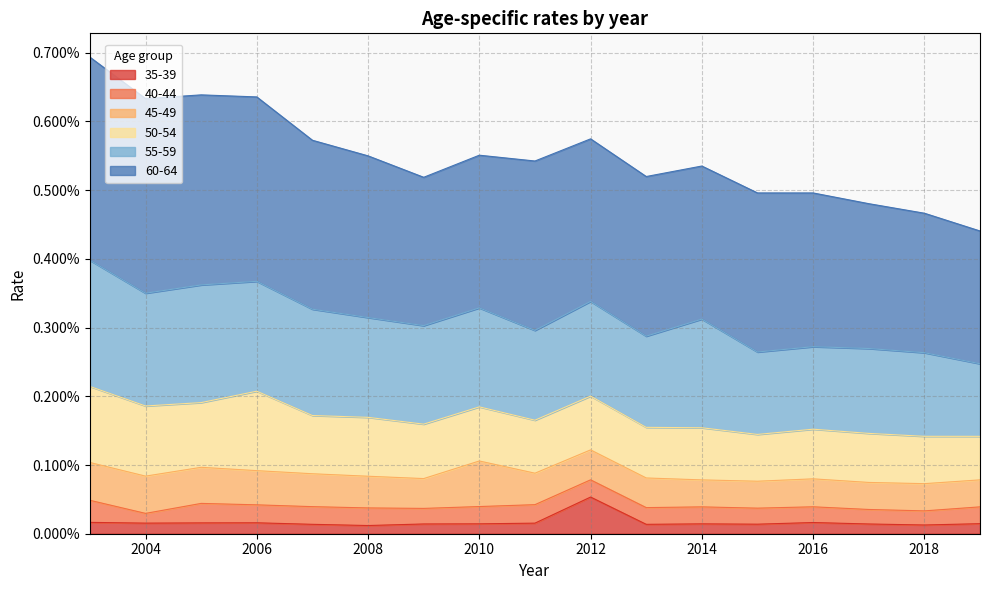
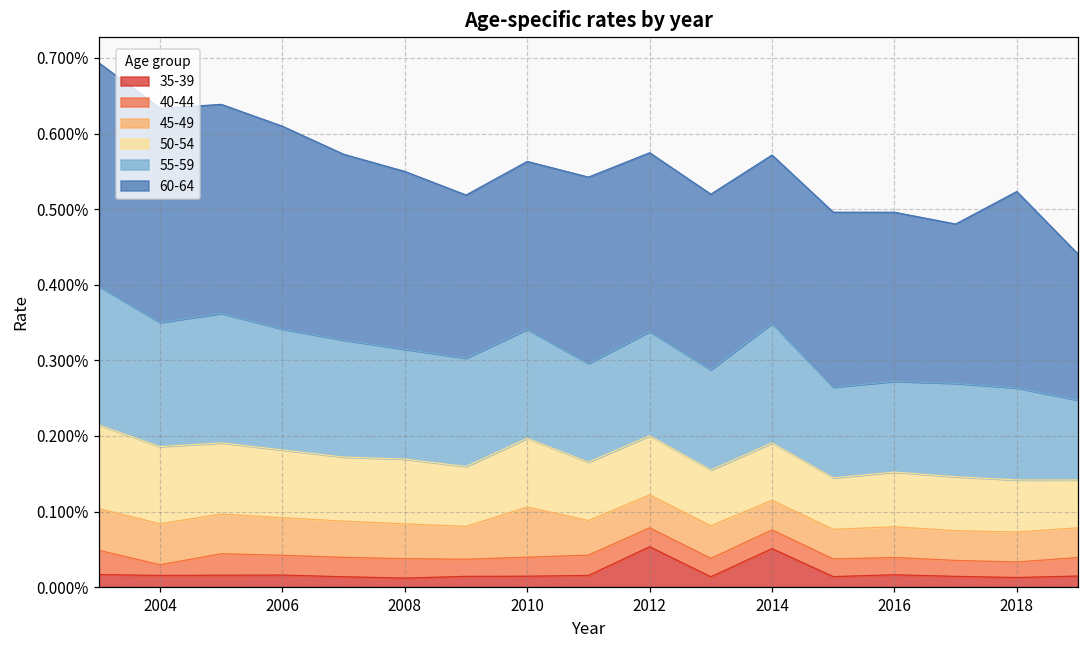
  {
    "35-39": {
      "2004": "0.02%",
      "2006": "0.02%",
      "2008": "0.01%",
      "2010": "0.01%",
      "2012": "0.05%",
-     "2014": "0.01%",
+     "2014": "0.05%",
      "2016": "0.02%",
      "2018": "0.01%"
    },
    "40-44": {
      "2004": "0.01%",
      "2006": "0.03%",
      "2008": "0.03%",
      "2010": "0.03%",
      "2012": "0.03%",
      "2014": "0.02%",
      "2016": "0.02%",
      "2018": "0.02%"
    },
    "45-49": {
      "2004": "0.05%",
      "2006": "0.05%",
      "2008": "0.05%",
      "2010": "0.07%",
      "2012": "0.04%",
      "2014": "0.04%",
      "2016": "0.04%",
      "2018": "0.04%"
    },
    "50-54": {
      "2004": "0.10%",
-     "2006": "0.12%",
+     "2006": "0.09%",
      "2008": "0.09%",
-     "2010": "0.08%",
+     "2010": "0.09%",
      "2012": "0.08%",
      "2014": "0.08%",
      "2016": "0.07%",
      "2018": "0.07%"
    },
    "55-59": {
      "2004": "0.16%",
      "2006": "0.16%",
      "2008": "0.15%",
      "2010": "0.14%",
      "2012": "0.14%",
      "2014": "0.16%",
      "2016": "0.12%",
      "2018": "0.12%"
    },
    "60-64": {
      "2006": "0.27%",
      "2008": "0.24%",
      "2010": "0.22%",
      "2012": "0.24%",
      "2014": "0.22%",
      "2016": "0.22%",
-     "2018": "0.20%"
+     "2018": "0.26%"
    }
  }
